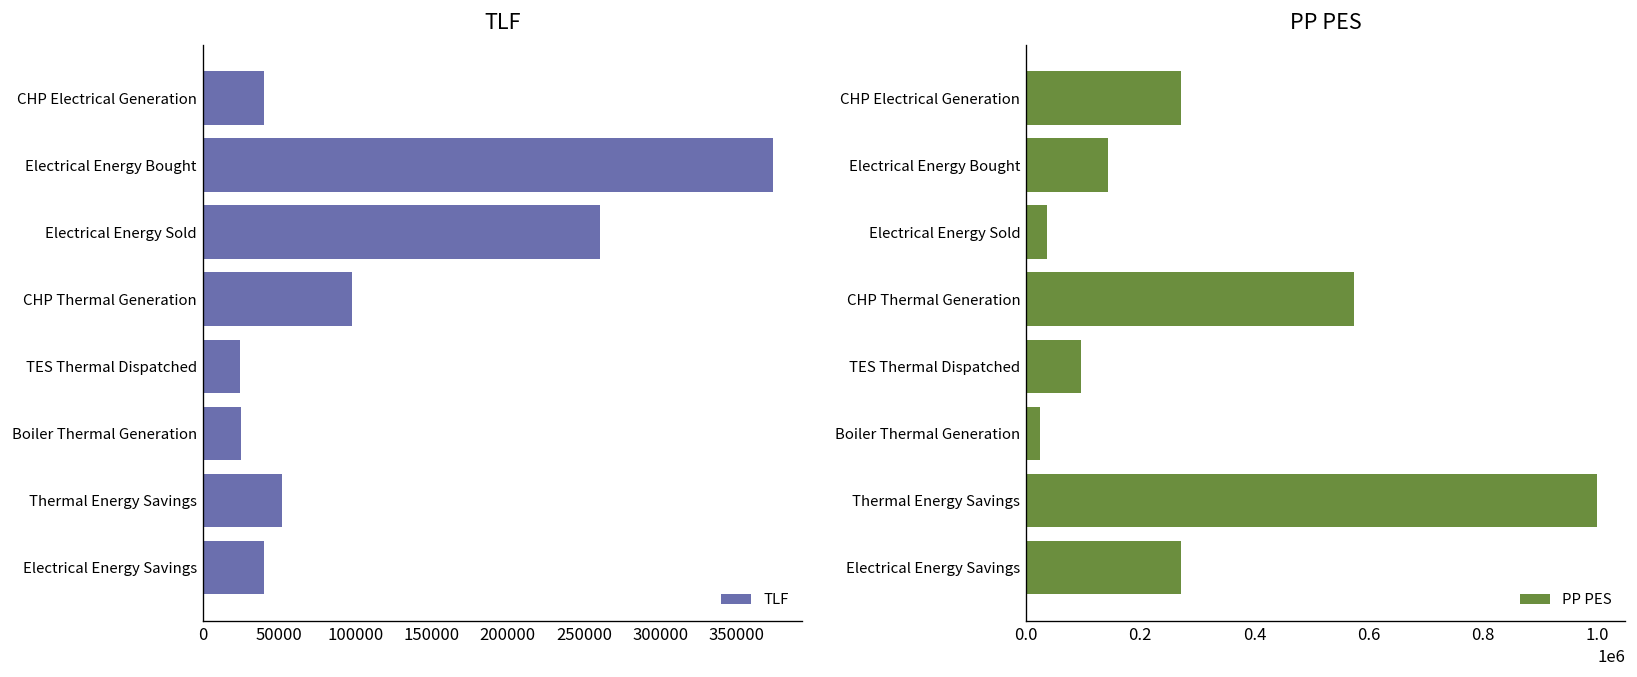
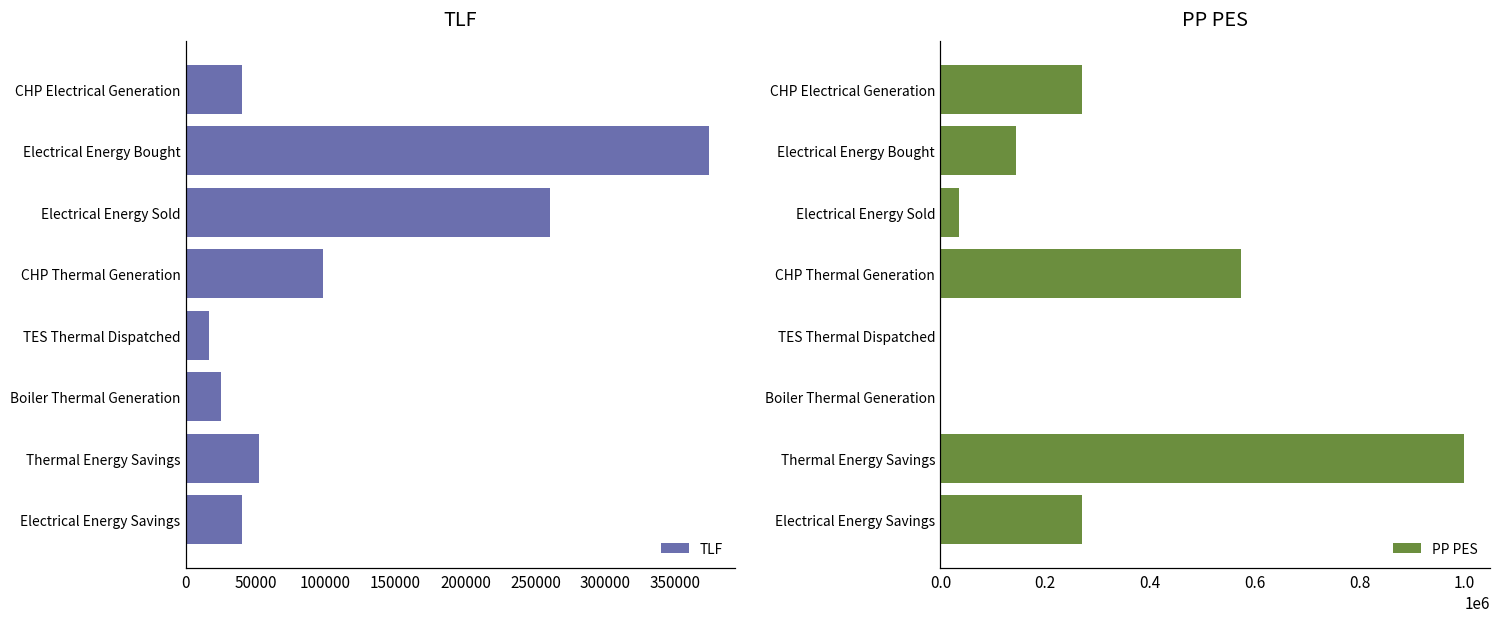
  {
    "TLF": {
      "CHP Electrical Generation": 40000,
      "Electrical Energy Bought": 374000,
      "Electrical Energy Sold": 260000,
      "CHP Thermal Generation": 98000,
-     "TES Thermal Dispatched": 25000,
+     "TES Thermal Dispatched": 17000,
      "Boiler Thermal Generation": 25000,
      "Thermal Energy Savings": 52000,
      "Electrical Energy Savings": 40000
    },
    "PP PES": {
      "CHP Electrical Generation": 270000,
      "Electrical Energy Bought": 140000,
      "Electrical Energy Sold": 40000,
      "CHP Thermal Generation": 570000,
-     "TES Thermal Dispatched": 100000,
-     "Boiler Thermal Generation": 20000,
+     "TES Thermal Dispatched": 0,
+     "Boiler Thermal Generation": 0,
      "Thermal Energy Savings": 1000000,
      "Electrical Energy Savings": 270000
    }
  }
